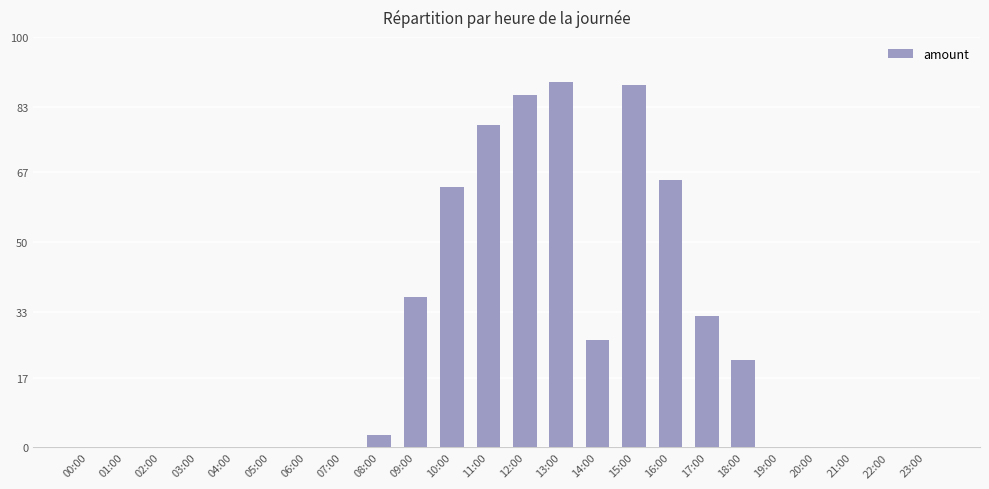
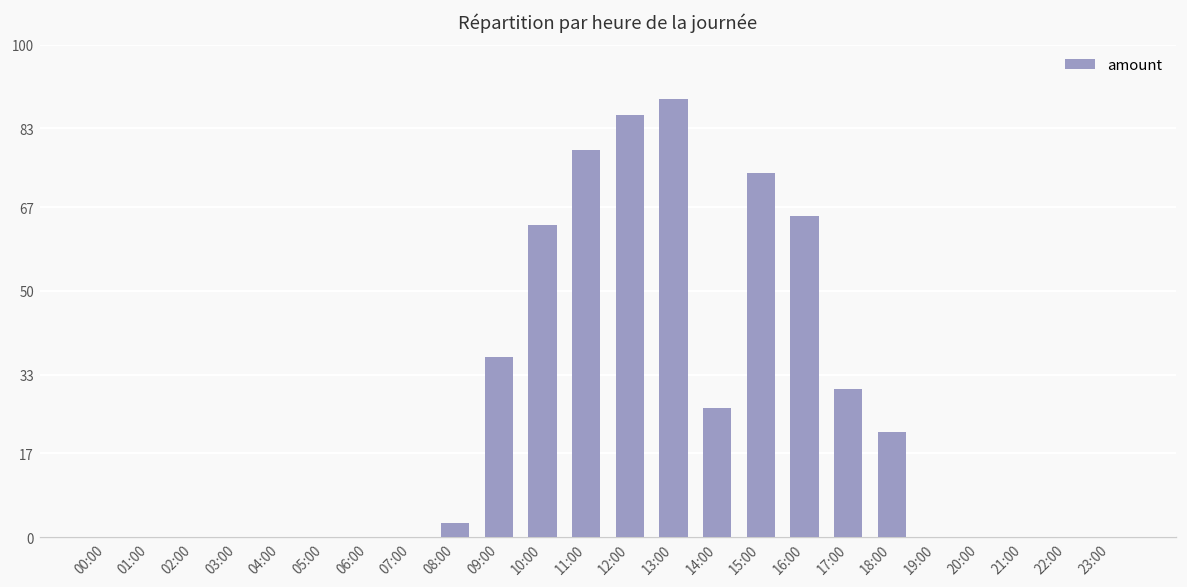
  {
    "00:00": 0,
    "01:00": 0,
    "02:00": 0,
    "03:00": 0,
    "04:00": 0,
    "05:00": 0,
    "06:00": 0,
    "07:00": 0,
    "08:00": 3,
    "09:00": 37,
    "10:00": 63,
    "11:00": 79,
    "12:00": 86,
    "13:00": 89,
    "14:00": 26,
-   "15:00": 88,
+   "15:00": 74,
    "16:00": 65,
-   "17:00": 32,
+   "17:00": 30,
    "18:00": 21,
    "19:00": 0,
    "20:00": 0,
    "21:00": 0,
    "22:00": 0,
    "23:00": 0
  }
